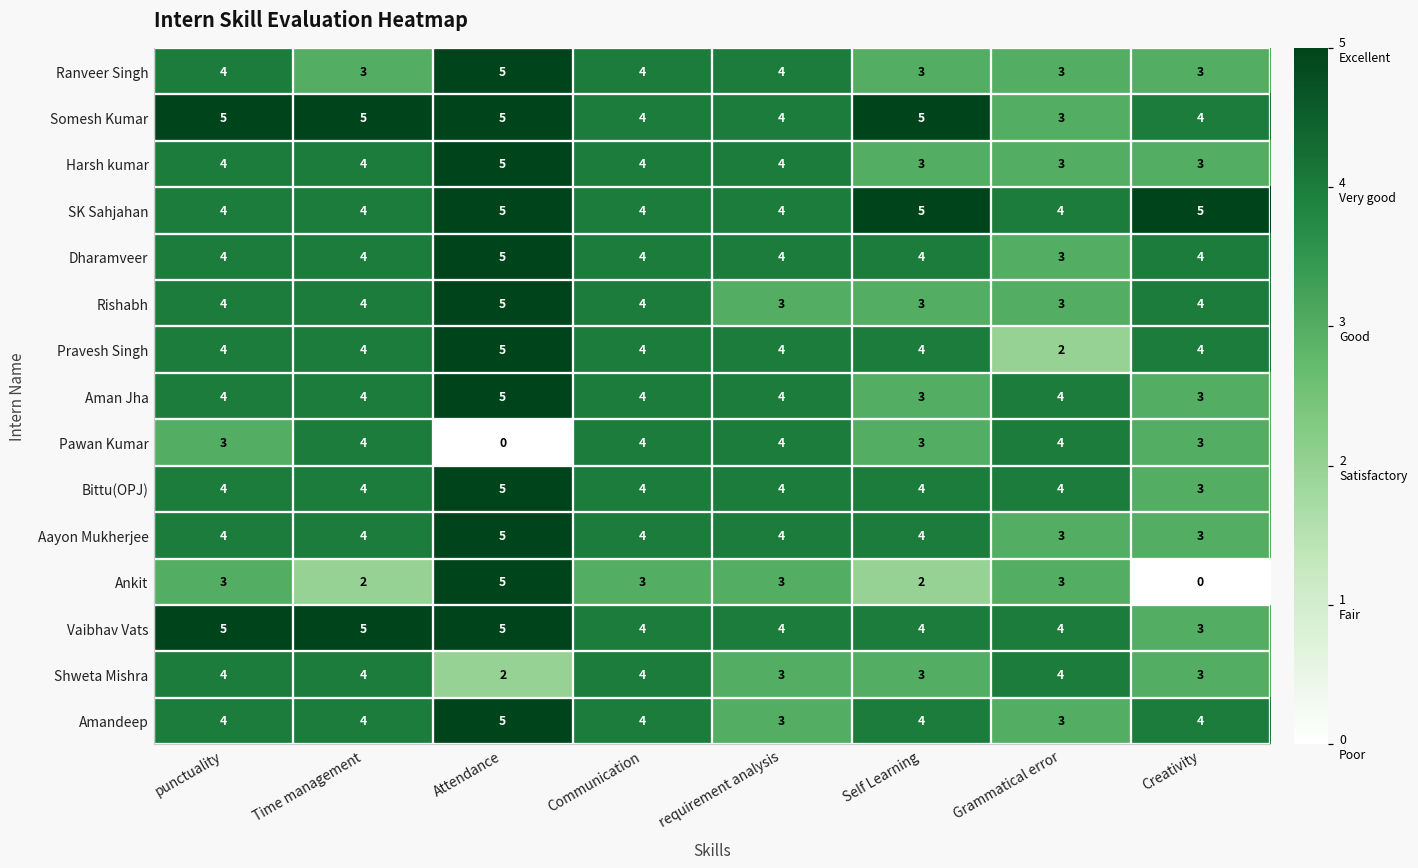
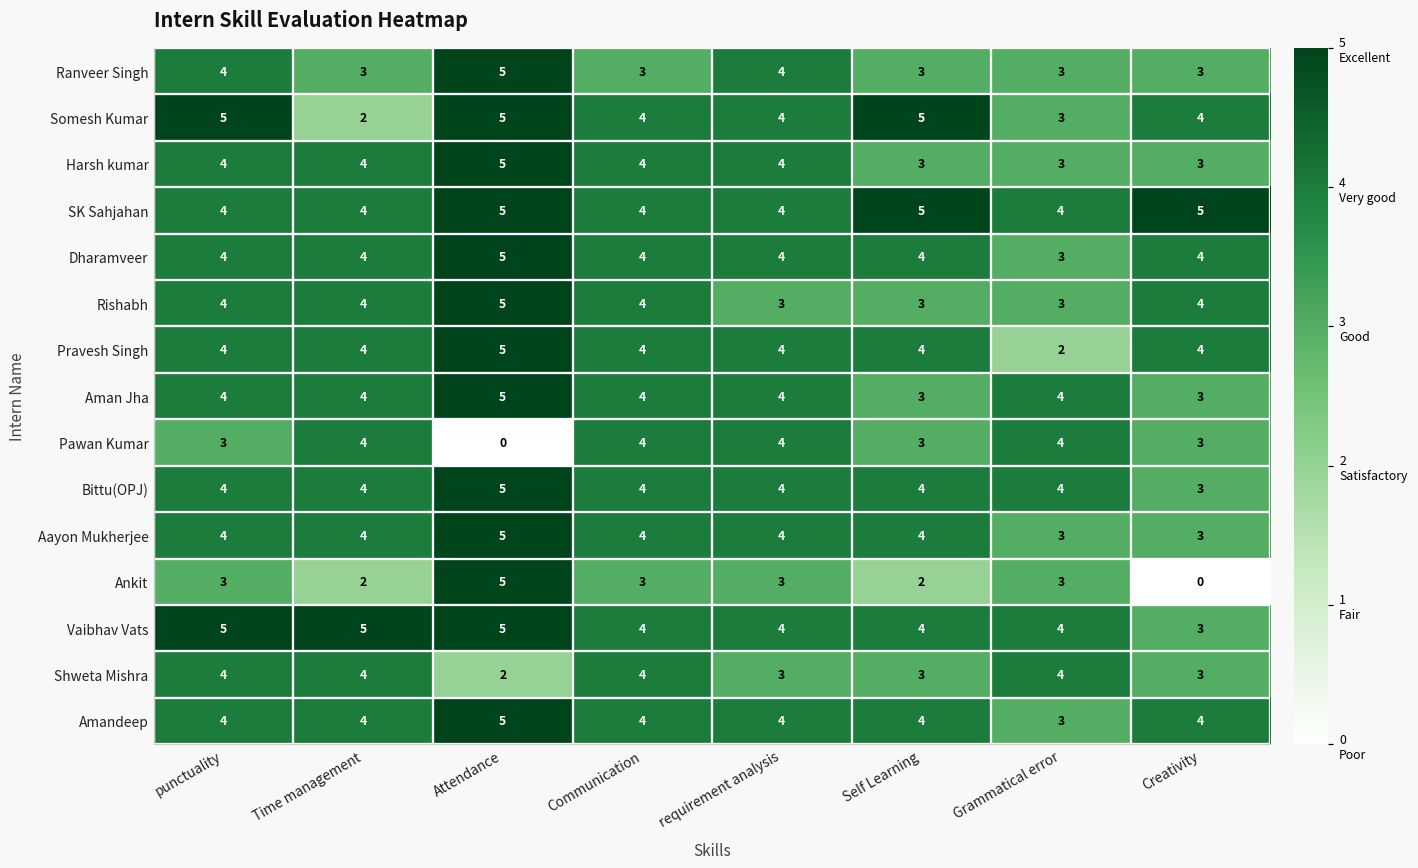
  {
    "Ranveer Singh": {
      "punctuality": 4,
      "Time management": 3,
      "Attendance": 5,
-     "Communication": 4,
+     "Communication": 3,
      "requirement analysis": 4,
      "Self Learning": 3,
      "Grammatical error": 3,
      "Creativity": 3
    },
    "Somesh Kumar": {
      "punctuality": 5,
-     "Time management": 5,
+     "Time management": 2,
      "Attendance": 5,
      "Communication": 4,
      "requirement analysis": 4,
      "Self Learning": 5,
      "Grammatical error": 3,
      "Creativity": 4
    },
    "Harsh kumar": {
      "punctuality": 4,
      "Time management": 4,
      "Attendance": 5,
      "Communication": 4,
      "requirement analysis": 4,
      "Self Learning": 3,
      "Grammatical error": 3,
      "Creativity": 3
    },
    "SK Sahjahan": {
      "punctuality": 4,
      "Time management": 4,
      "Attendance": 5,
      "Communication": 4,
      "requirement analysis": 4,
      "Self Learning": 5,
      "Grammatical error": 4,
      "Creativity": 5
    },
    "Dharamveer": {
      "punctuality": 4,
      "Time management": 4,
      "Attendance": 5,
      "Communication": 4,
      "requirement analysis": 4,
      "Self Learning": 4,
      "Grammatical error": 3,
      "Creativity": 4
    },
    "Rishabh": {
      "punctuality": 4,
      "Time management": 4,
      "Attendance": 5,
      "Communication": 4,
      "requirement analysis": 3,
      "Self Learning": 3,
      "Grammatical error": 3,
      "Creativity": 4
    },
    "Pravesh Singh": {
      "punctuality": 4,
      "Time management": 4,
      "Attendance": 5,
      "Communication": 4,
      "requirement analysis": 4,
      "Self Learning": 4,
      "Grammatical error": 2,
      "Creativity": 4
    },
    "Aman Jha": {
      "punctuality": 4,
      "Time management": 4,
      "Attendance": 5,
      "Communication": 4,
      "requirement analysis": 4,
      "Self Learning": 3,
      "Grammatical error": 4,
      "Creativity": 3
    },
    "Pawan Kumar": {
      "punctuality": 3,
      "Time management": 4,
      "Attendance": 0,
      "Communication": 4,
      "requirement analysis": 4,
      "Self Learning": 3,
      "Grammatical error": 4,
      "Creativity": 3
    },
    "Bittu(OPJ)": {
      "punctuality": 4,
      "Time management": 4,
      "Attendance": 5,
      "Communication": 4,
      "requirement analysis": 4,
      "Self Learning": 4,
      "Grammatical error": 4,
      "Creativity": 3
    },
    "Aayon Mukherjee": {
      "punctuality": 4,
      "Time management": 4,
      "Attendance": 5,
      "Communication": 4,
      "requirement analysis": 4,
      "Self Learning": 4,
      "Grammatical error": 3,
      "Creativity": 3
    },
    "Ankit": {
      "punctuality": 3,
      "Time management": 2,
      "Attendance": 5,
      "Communication": 3,
      "requirement analysis": 3,
      "Self Learning": 2,
      "Grammatical error": 3,
      "Creativity": 0
    },
    "Vaibhav Vats": {
      "punctuality": 5,
      "Time management": 5,
      "Attendance": 5,
      "Communication": 4,
      "requirement analysis": 4,
      "Self Learning": 4,
      "Grammatical error": 4,
      "Creativity": 3
    },
    "Shweta Mishra": {
      "punctuality": 4,
      "Time management": 4,
      "Attendance": 2,
      "Communication": 4,
      "requirement analysis": 3,
      "Self Learning": 3,
      "Grammatical error": 4,
      "Creativity": 3
    },
    "Amandeep": {
      "punctuality": 4,
      "Time management": 4,
      "Attendance": 5,
      "Communication": 4,
-     "requirement analysis": 3,
+     "requirement analysis": 4,
      "Self Learning": 4,
      "Grammatical error": 3,
      "Creativity": 4
    }
  }
